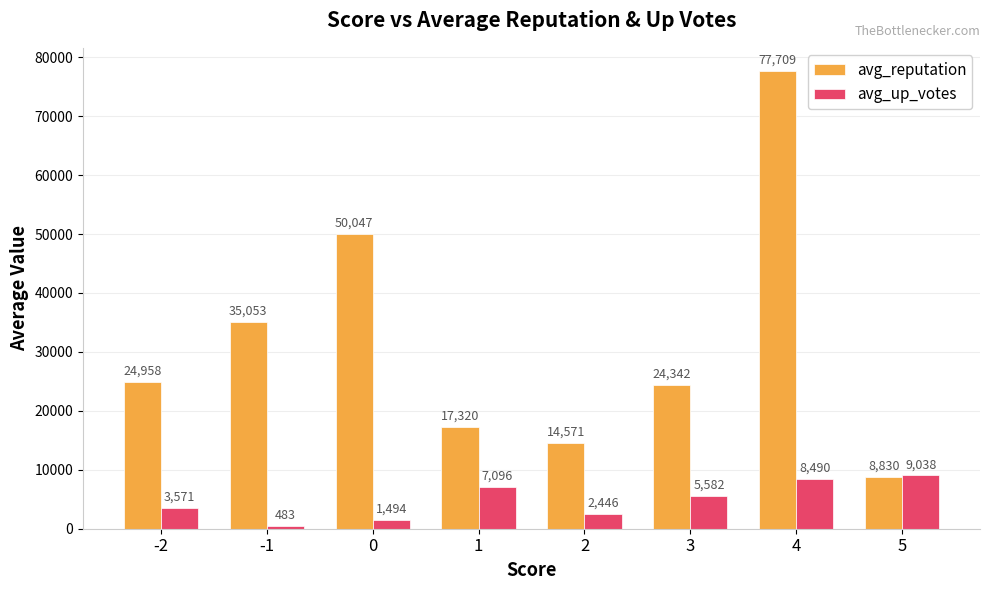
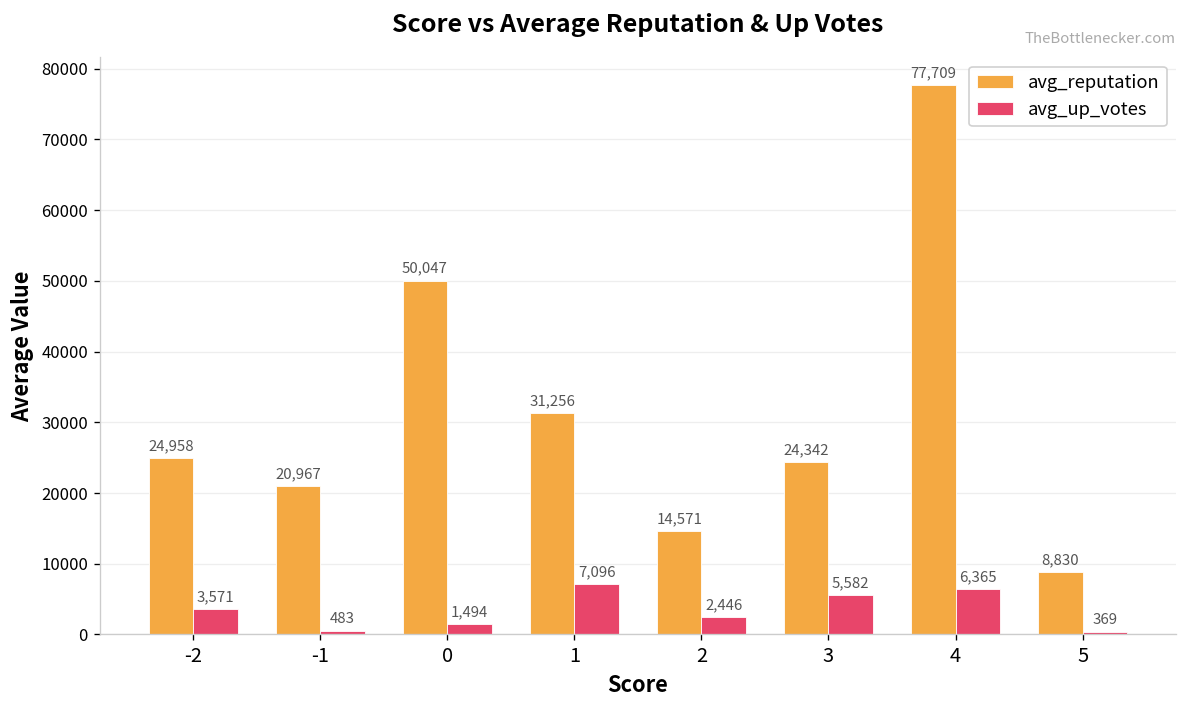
  {
    "avg_reputation": {
      "-2": "24,958",
-     "-1": "35,053",
+     "-1": "20,967",
      "0": "50,047",
-     "1": "17,320",
+     "1": "31,256",
      "2": "14,571",
      "3": "24,342",
      "4": "77,709",
      "5": "8,830"
    },
    "avg_up_votes": {
      "-2": "3,571",
      "-1": "483",
      "0": "1,494",
      "1": "7,096",
      "2": "2,446",
      "3": "5,582",
-     "4": "8,490",
-     "5": "9,038"
+     "4": "6,365",
+     "5": "369"
    }
  }
